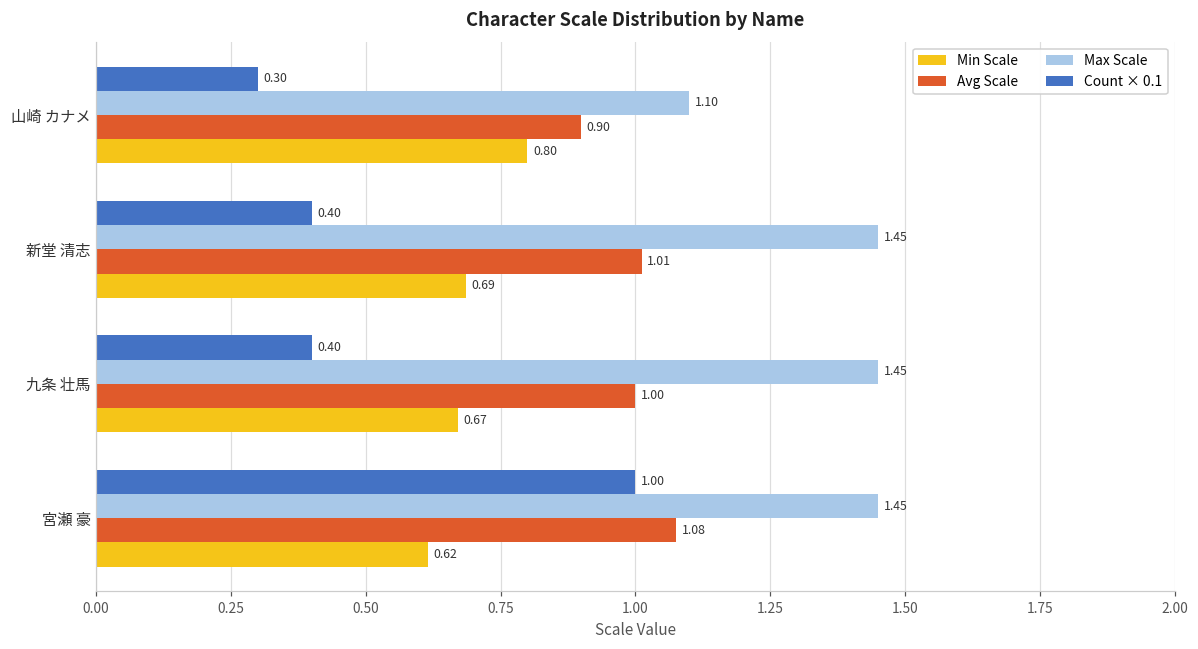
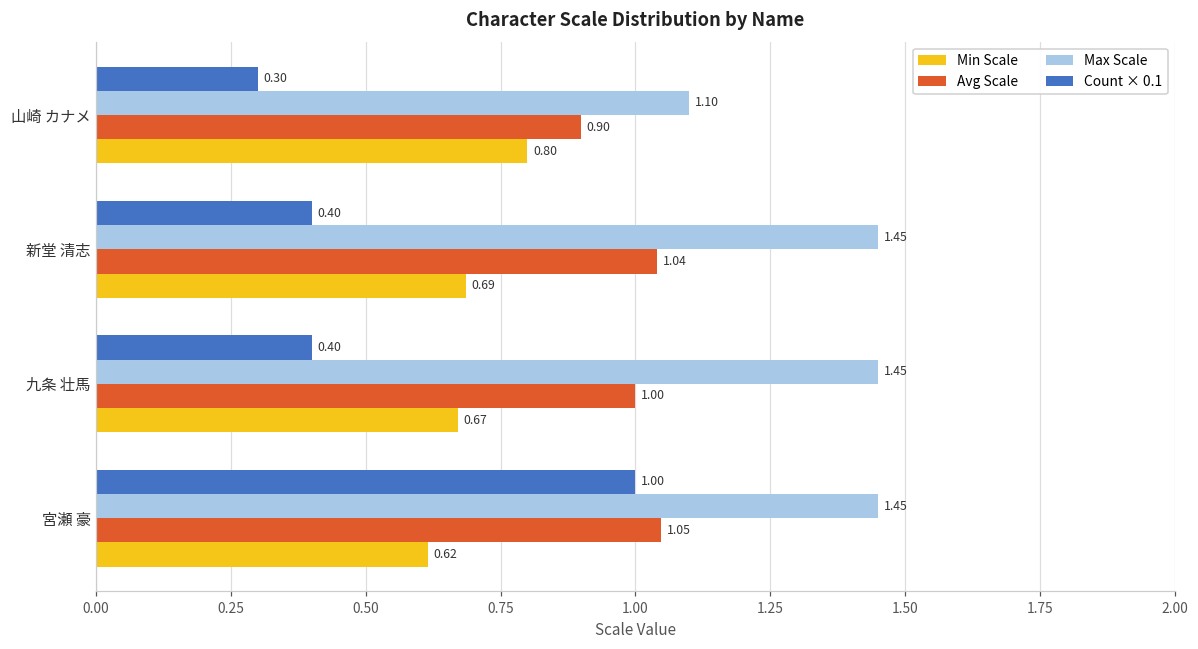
  {
    "Min Scale": {
      "山崎 カナメ": 0.80,
      "新堂 清志": 0.69,
      "九条 壮馬": 0.67,
      "宮瀬 豪": 0.62
    },
    "Avg Scale": {
      "山崎 カナメ": 0.90,
-     "新堂 清志": 1.01,
+     "新堂 清志": 1.04,
      "九条 壮馬": 1.00,
-     "宮瀬 豪": 1.08
+     "宮瀬 豪": 1.05
    },
    "Max Scale": {
      "山崎 カナメ": 1.10,
      "新堂 清志": 1.45,
      "九条 壮馬": 1.45,
      "宮瀬 豪": 1.45
    },
    "Count × 0.1": {
      "山崎 カナメ": 0.30,
      "新堂 清志": 0.40,
      "九条 壮馬": 0.40,
      "宮瀬 豪": 1.00
    }
  }
